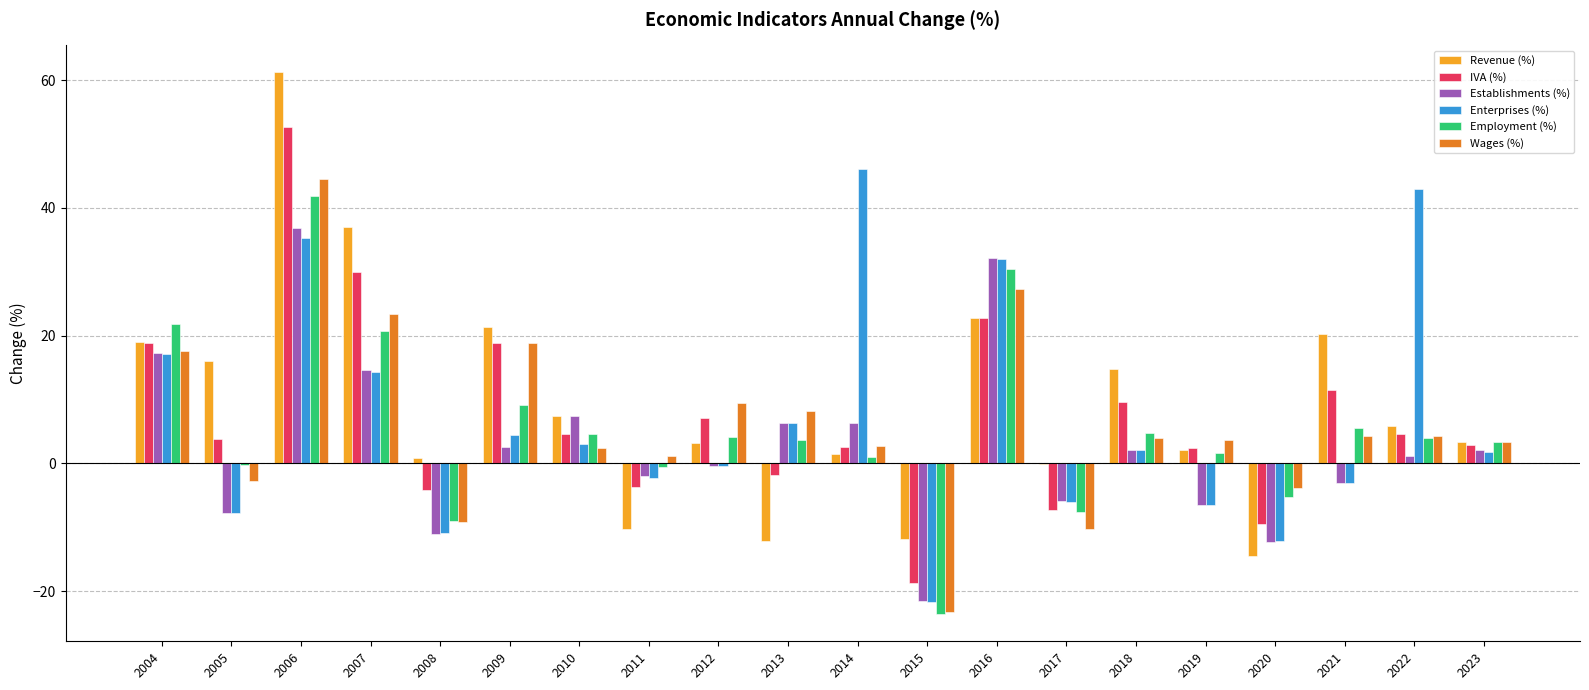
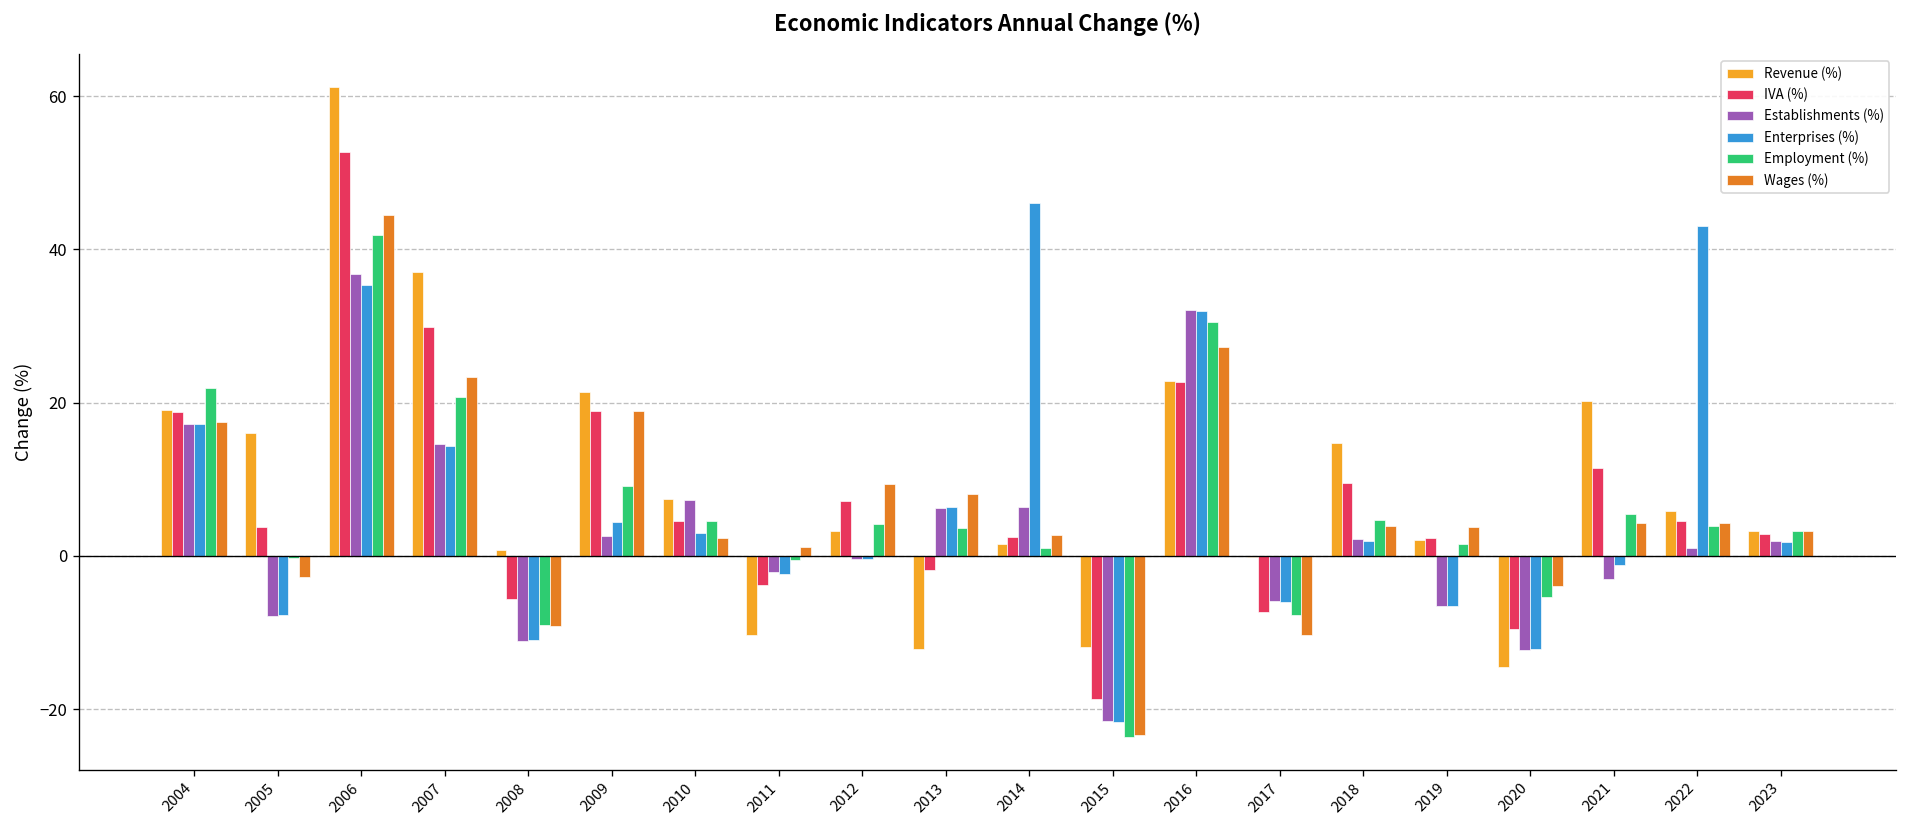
  {
    "IVA (%)": {
      "2004": 19,
      "2005": 4,
      "2006": 53,
      "2007": 30,
-     "2008": -4,
+     "2008": -6,
      "2009": 19,
      "2010": 5,
      "2011": -4,
      "2012": 7,
      "2013": -2,
      "2014": 3,
      "2015": -19,
      "2016": 23,
      "2017": -7,
      "2018": 10,
      "2019": 2,
      "2020": -10,
      "2021": 12,
      "2022": 5,
      "2023": 3
    },
    "Establishments (%)": {
      "2004": 17,
      "2005": -8,
      "2006": 37,
      "2007": 15,
      "2008": -11,
      "2009": 3,
      "2010": 7,
      "2011": -2,
      "2012": 0,
      "2013": 6,
      "2014": 6,
      "2015": -22,
      "2016": 32,
      "2017": -6,
      "2018": 2,
      "2019": -6,
      "2020": -12,
      "2021": -3,
      "2022": 1,
      "2023": 2
    },
    "Enterprises (%)": {
      "2004": 17,
      "2005": -8,
      "2006": 35,
      "2007": 14,
      "2008": -11,
      "2009": 4,
      "2010": 3,
      "2011": -2,
      "2012": 0,
      "2013": 6,
      "2014": 46,
      "2015": -22,
      "2016": 32,
      "2017": -6,
      "2018": 2,
      "2019": -7,
      "2020": -12,
-     "2021": -3,
+     "2021": -1,
      "2022": 43,
      "2023": 2
    },
    "Employment (%)": {
      "2004": 22,
      "2006": 42,
      "2007": 21,
      "2008": -9,
      "2009": 9,
      "2010": 5,
      "2011": -1,
      "2012": 4,
      "2013": 4,
      "2014": 1,
      "2015": -24,
      "2016": 31,
      "2017": -8,
      "2018": 5,
      "2019": 2,
      "2020": -5,
      "2021": 6,
      "2022": 4,
      "2023": 3
    }
  }
